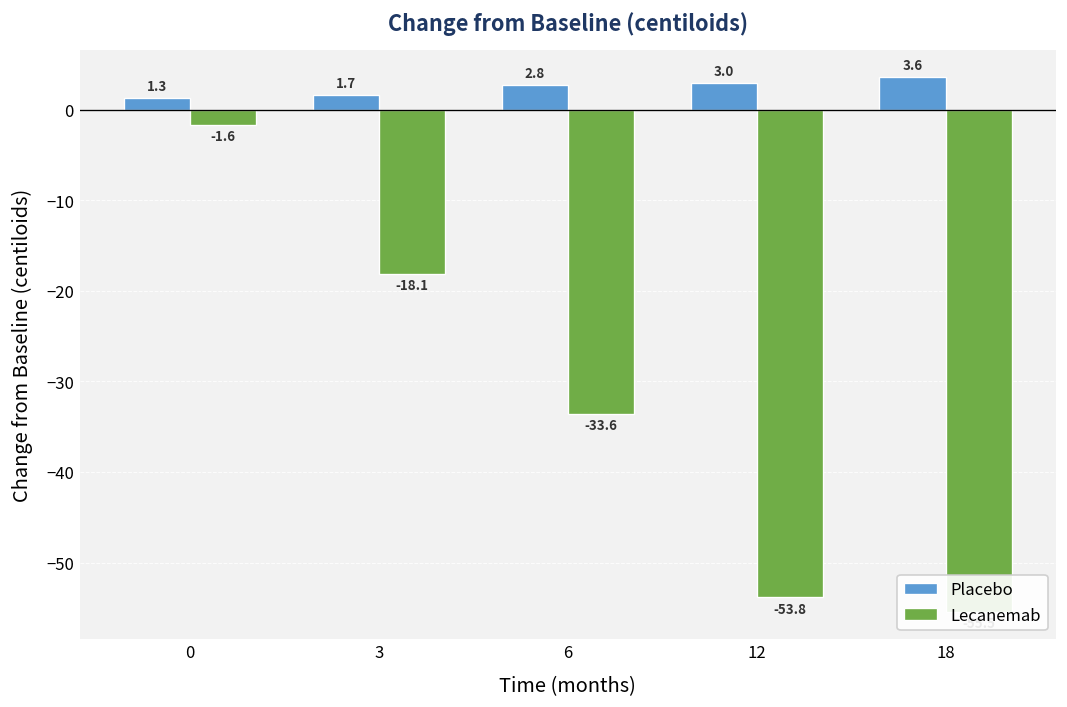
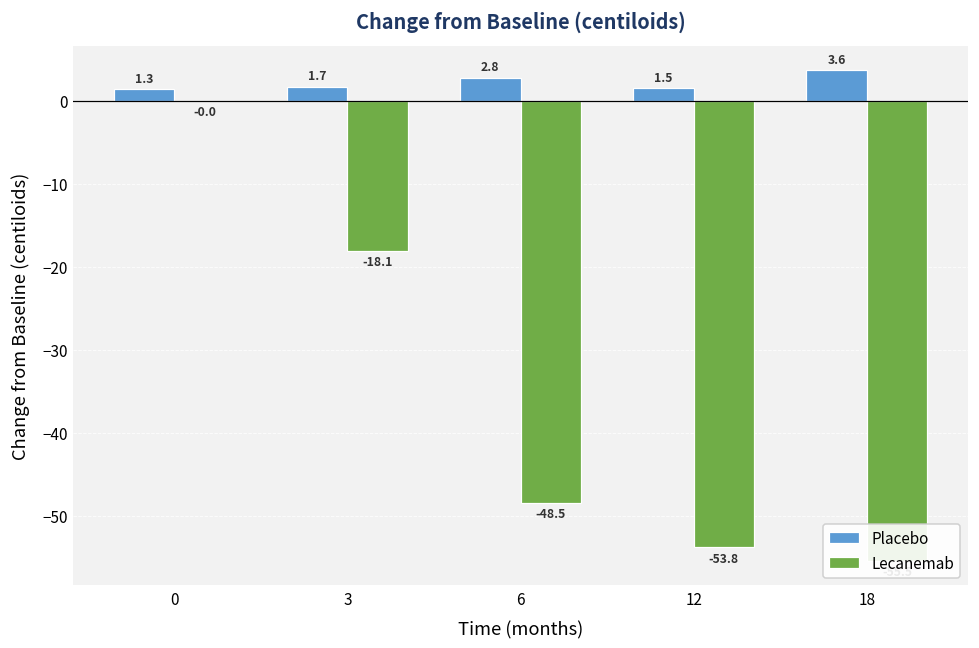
  {
    "Placebo": {
      "0": 1.3,
      "3": 1.7,
      "6": 2.8,
-     "12": 3.0,
+     "12": 1.5,
      "18": 3.6
    },
    "Lecanemab": {
-     "0": -1.6,
+     "0": -0.0,
      "3": -18.1,
-     "6": -33.6,
+     "6": -48.5,
      "12": -53.8
    }
  }
